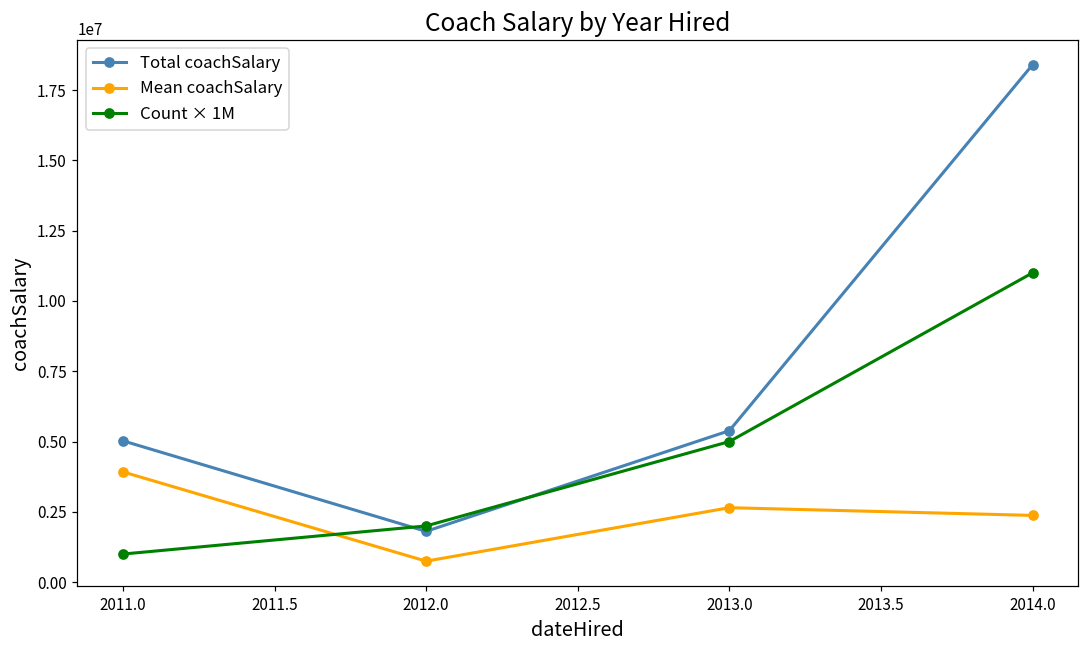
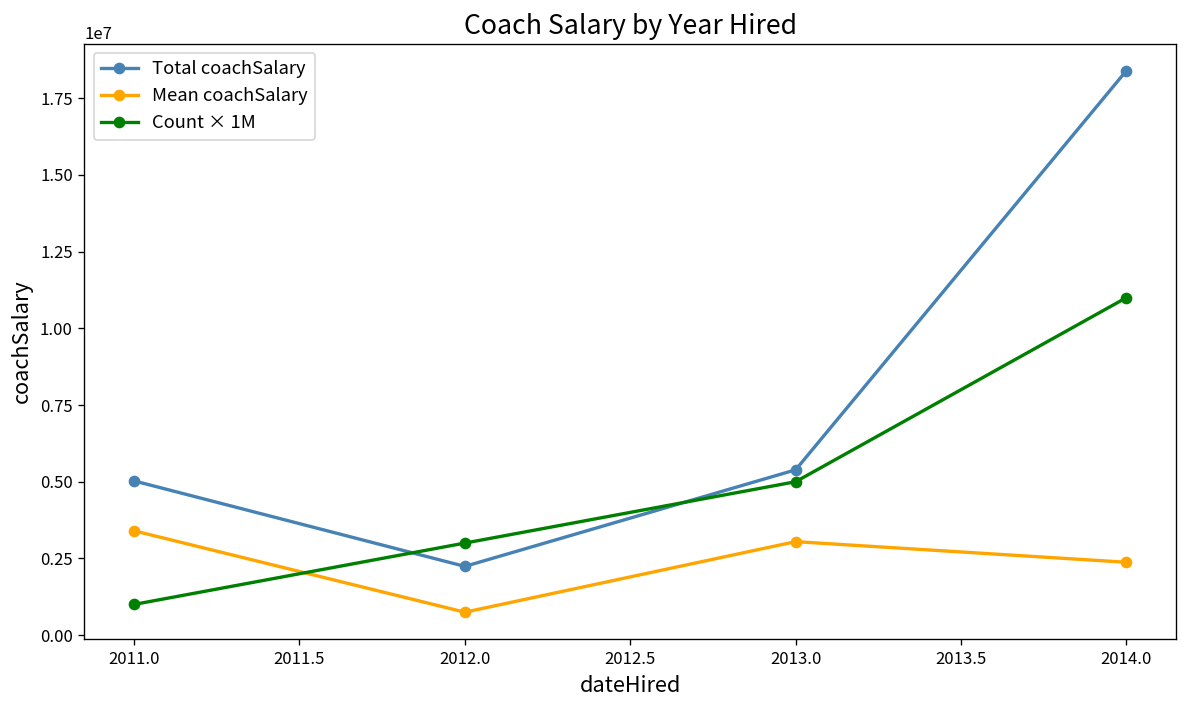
  {
    "Total coachSalary": {
      "2011.0": 5000000,
-     "2012.0": 1800000,
+     "2012.0": 2200000,
      "2013.0": 5400000,
      "2014.0": 18400000
    },
    "Mean coachSalary": {
-     "2011.0": 3900000,
+     "2011.0": 3400000,
      "2012.0": 700000,
-     "2013.0": 2600000,
+     "2013.0": 3000000,
      "2014.0": 2400000
    },
    "Count × 1M": {
      "2011.0": 1000000,
-     "2012.0": 2000000,
+     "2012.0": 3000000,
      "2013.0": 5000000,
      "2014.0": 11000000
    }
  }
